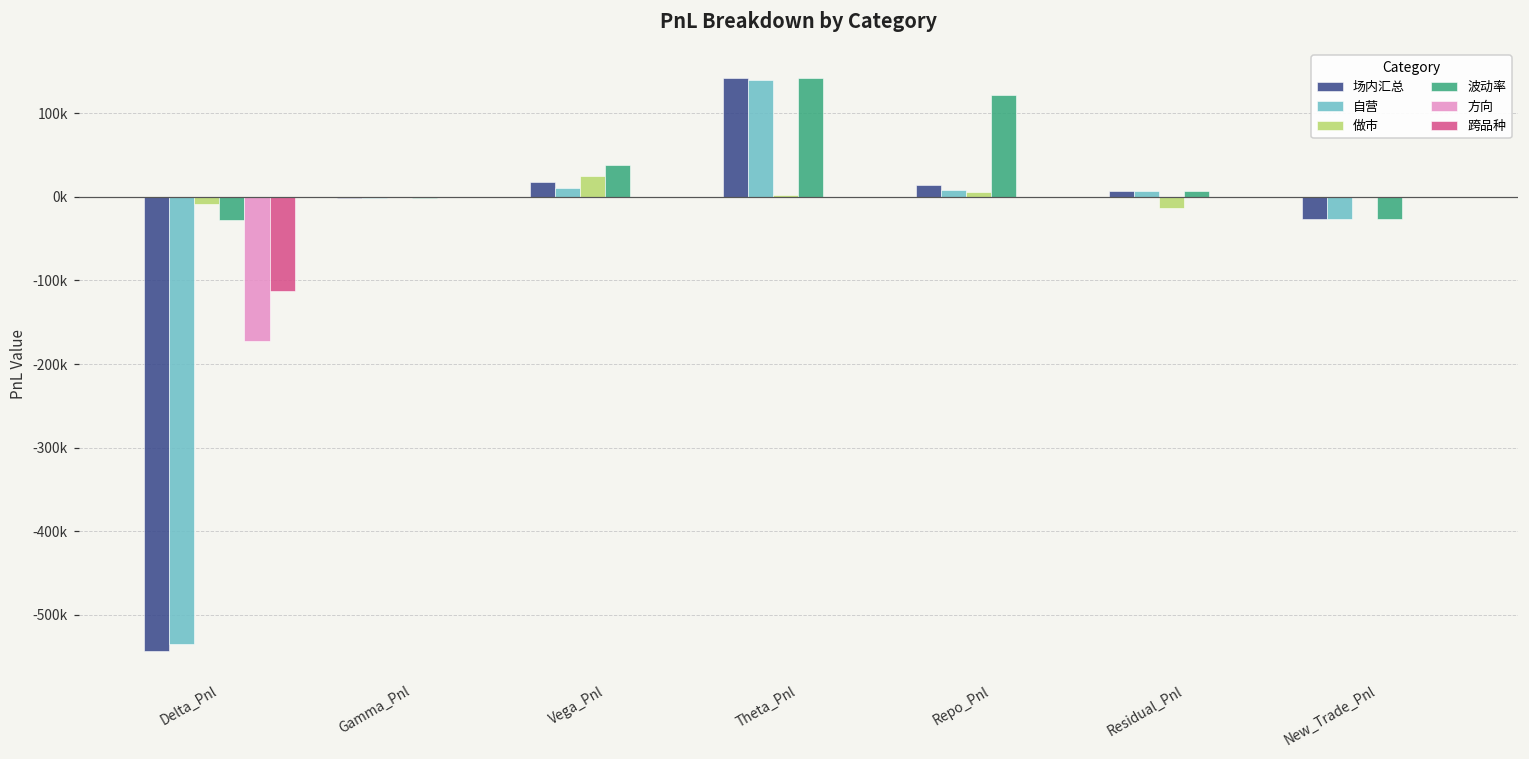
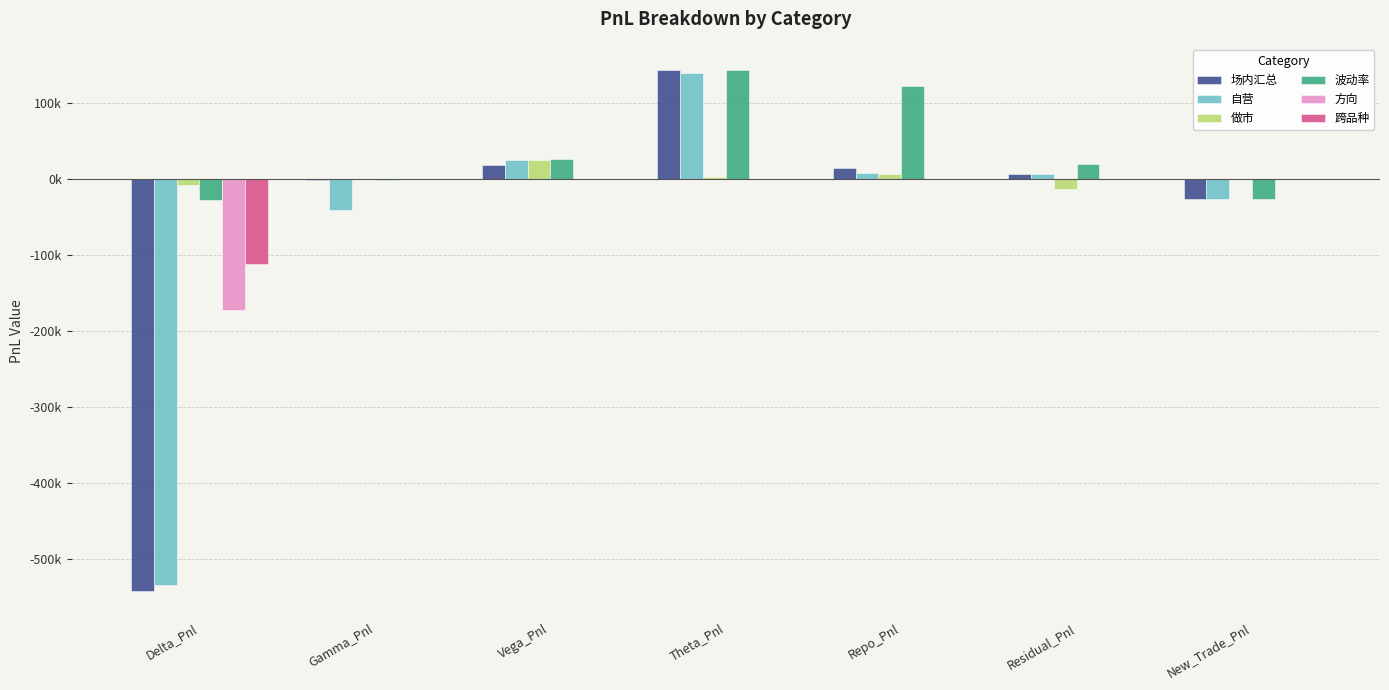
  {
    "场内汇总": {
      "Delta_Pnl": -540000,
      "Vega_Pnl": 20000,
      "Theta_Pnl": 140000,
      "Repo_Pnl": 10000,
      "Residual_Pnl": 10000,
      "New_Trade_Pnl": -30000
    },
    "自营": {
      "Delta_Pnl": -530000,
-     "Gamma_Pnl": 0,
-     "Vega_Pnl": 10000,
+     "Gamma_Pnl": -40000,
+     "Vega_Pnl": 30000,
      "Theta_Pnl": 140000,
      "Repo_Pnl": 10000,
      "Residual_Pnl": 10000,
      "New_Trade_Pnl": -30000
    },
    "做市": {
      "Delta_Pnl": -10000,
      "Vega_Pnl": 30000,
      "Repo_Pnl": 10000,
      "Residual_Pnl": -10000,
      "New_Trade_Pnl": 0
    },
    "波动率": {
      "Delta_Pnl": -30000,
-     "Vega_Pnl": 40000,
+     "Vega_Pnl": 30000,
      "Theta_Pnl": 140000,
      "Repo_Pnl": 120000,
-     "Residual_Pnl": 10000,
+     "Residual_Pnl": 20000,
      "New_Trade_Pnl": -30000
    },
    "方向": {
      "Delta_Pnl": -170000,
      "Gamma_Pnl": 0,
      "Vega_Pnl": 0,
      "Theta_Pnl": 0,
      "Repo_Pnl": 0,
      "Residual_Pnl": 0,
      "New_Trade_Pnl": 0
    },
    "跨品种": {
      "Delta_Pnl": -110000,
      "Gamma_Pnl": 0,
      "Vega_Pnl": 0,
      "Theta_Pnl": 0,
      "Repo_Pnl": 0,
      "Residual_Pnl": 0,
      "New_Trade_Pnl": 0
    }
  }
